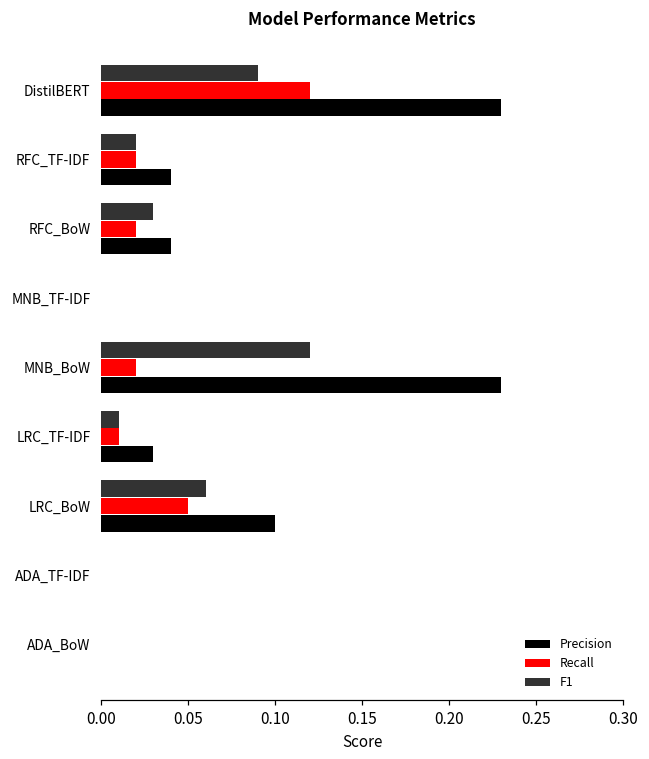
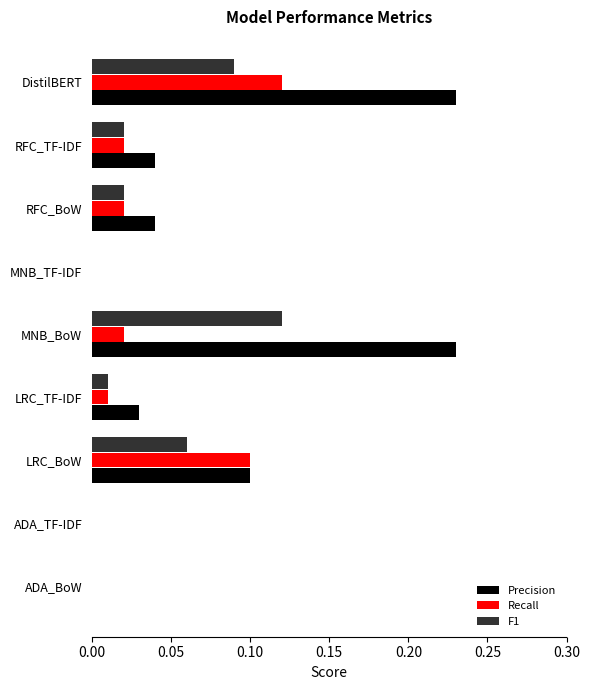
  {
    "Precision": {
      "DistilBERT": 0.23,
      "RFC_TF-IDF": 0.04,
      "RFC_BoW": 0.04,
      "MNB_TF-IDF": 0.00,
      "MNB_BoW": 0.23,
      "LRC_TF-IDF": 0.03,
      "LRC_BoW": 0.10,
      "ADA_TF-IDF": 0.00,
      "ADA_BoW": 0.00
    },
    "Recall": {
      "DistilBERT": 0.12,
      "RFC_TF-IDF": 0.02,
      "RFC_BoW": 0.02,
      "MNB_TF-IDF": 0.00,
      "MNB_BoW": 0.02,
      "LRC_TF-IDF": 0.01,
-     "LRC_BoW": 0.05,
+     "LRC_BoW": 0.10,
      "ADA_TF-IDF": 0.00,
      "ADA_BoW": 0.00
    },
    "F1": {
      "DistilBERT": 0.09,
      "RFC_TF-IDF": 0.02,
-     "RFC_BoW": 0.03,
+     "RFC_BoW": 0.02,
      "MNB_TF-IDF": 0.00,
      "MNB_BoW": 0.12,
      "LRC_TF-IDF": 0.01,
      "LRC_BoW": 0.06,
      "ADA_TF-IDF": 0.00,
      "ADA_BoW": 0.00
    }
  }
